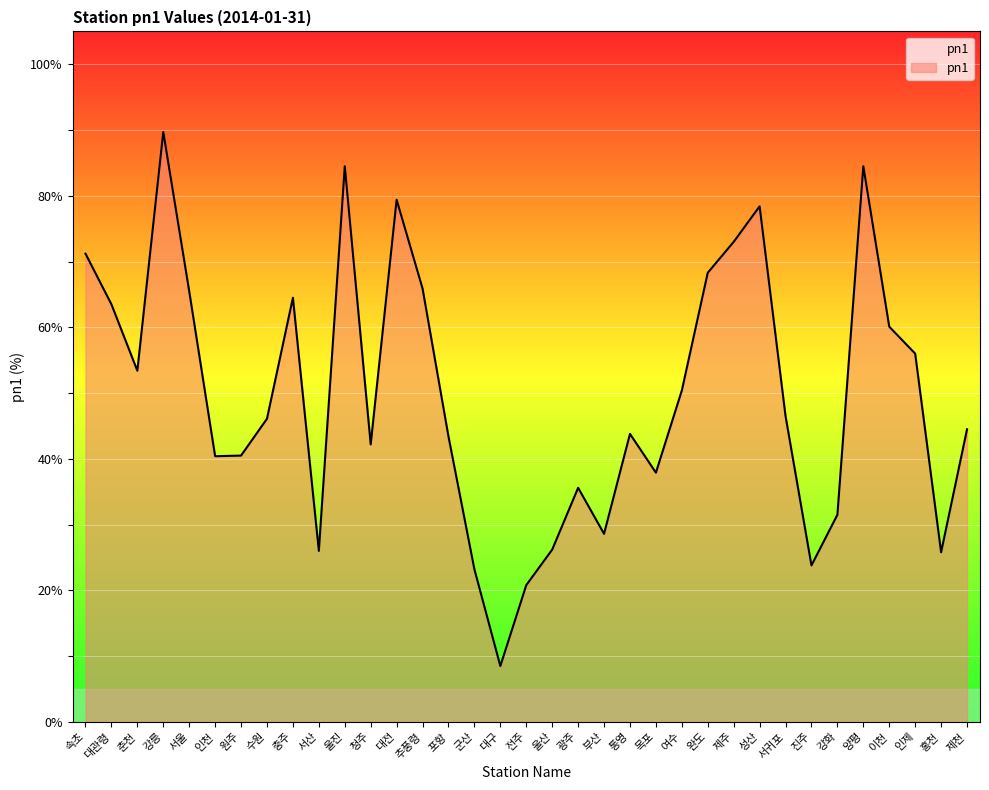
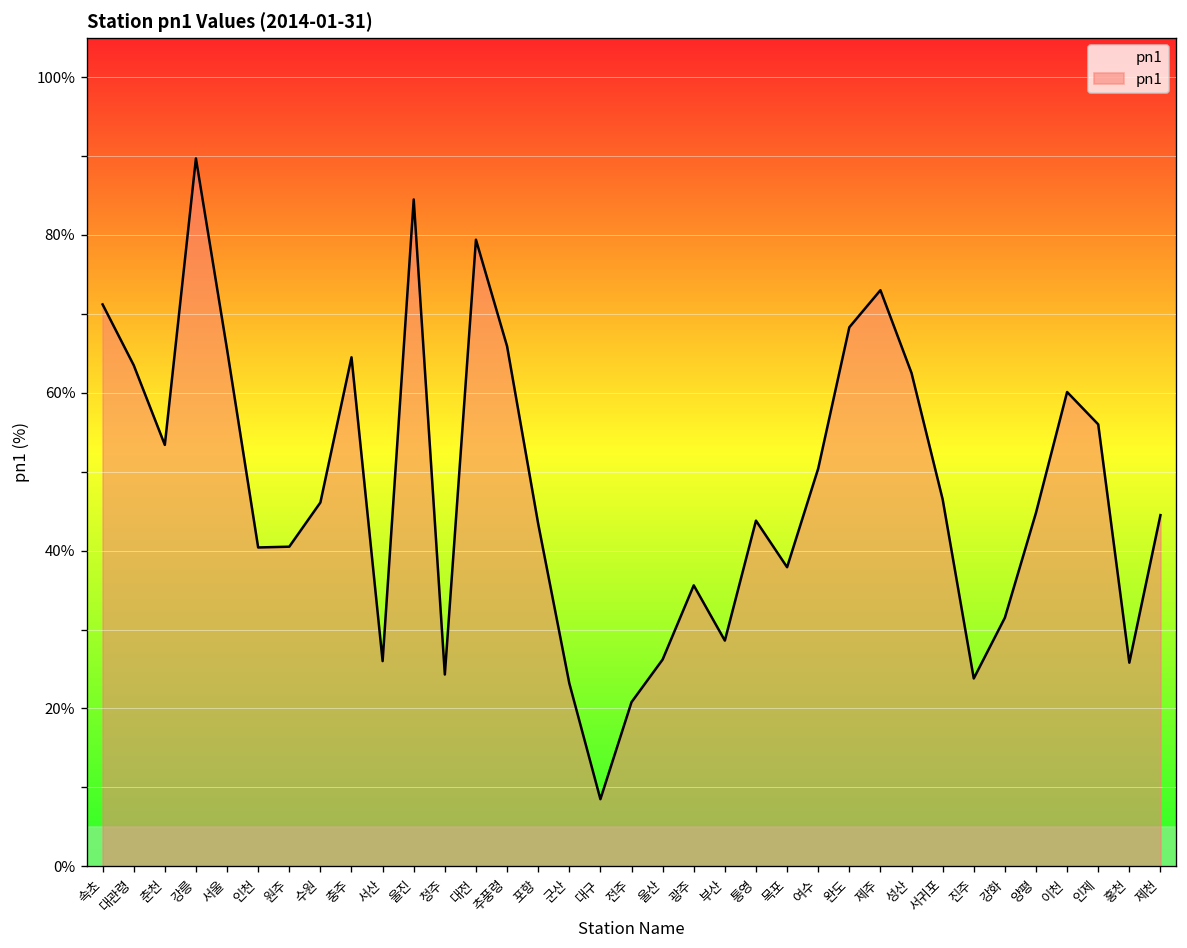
  {
    "속초": "71%",
    "대관령": "64%",
    "춘천": "53%",
    "강릉": "90%",
    "서울": "66%",
    "인천": "40%",
    "원주": "41%",
    "수원": "46%",
    "충주": "65%",
    "서산": "26%",
    "울진": "85%",
-   "청주": "42%",
+   "청주": "24%",
    "대전": "79%",
    "추풍령": "66%",
    "포항": "43%",
    "군산": "23%",
    "대구": "9%",
    "전주": "21%",
    "울산": "26%",
    "광주": "36%",
    "부산": "29%",
    "통영": "44%",
    "목포": "38%",
    "여수": "50%",
    "완도": "68%",
    "제주": "73%",
-   "성산": "78%",
+   "성산": "63%",
    "서귀포": "47%",
    "진주": "24%",
    "강화": "32%",
-   "양평": "85%",
+   "양평": "45%",
    "이천": "60%",
    "인제": "56%",
    "홍천": "26%",
    "제천": "45%"
  }
